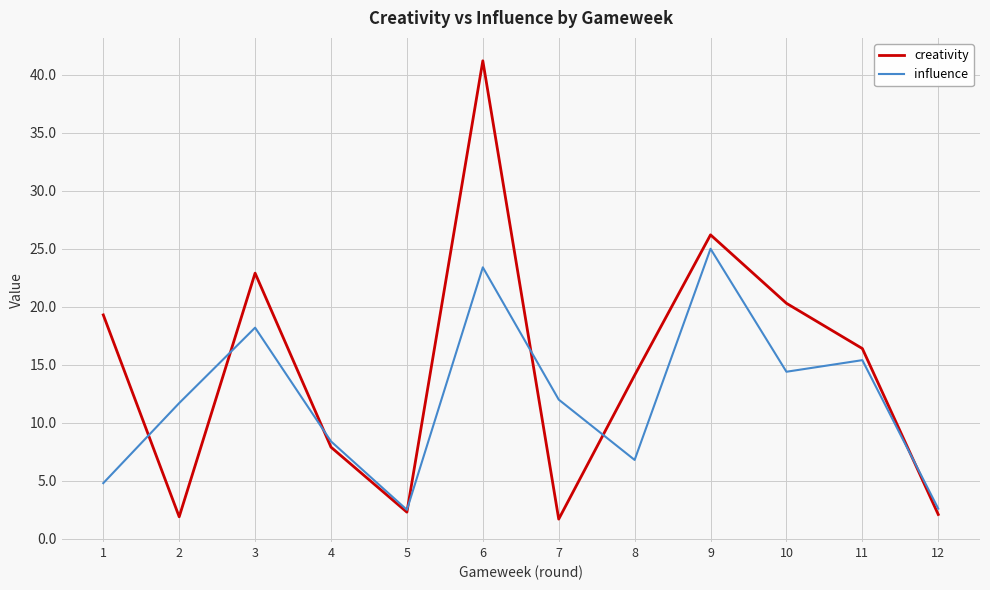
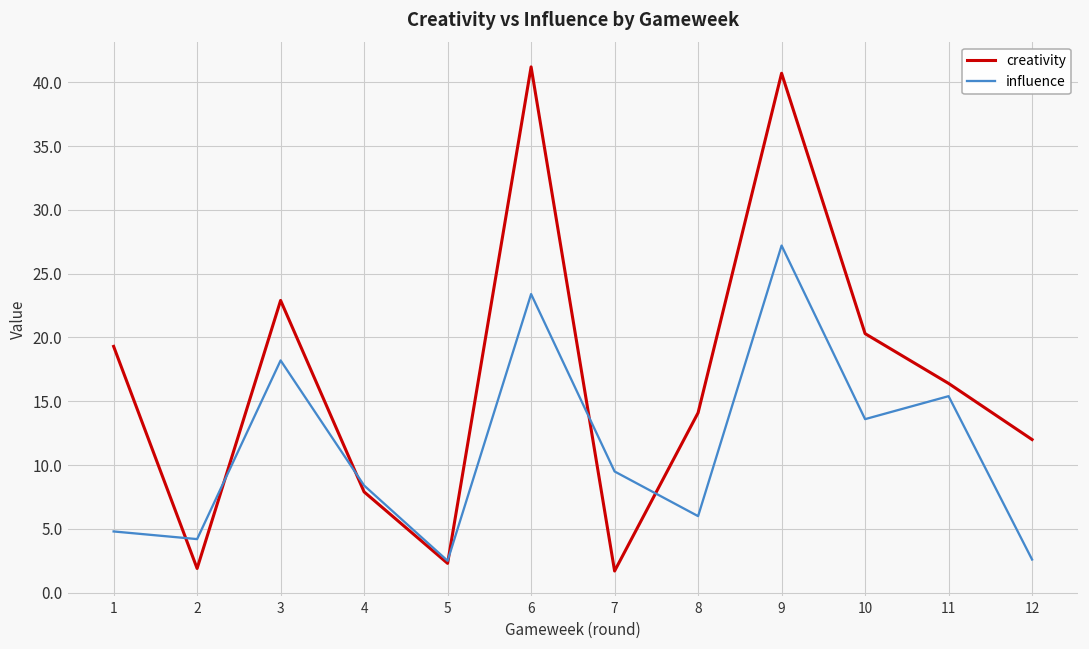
  {
    "creativity": {
      "1": 19.3,
      "2": 1.9,
      "3": 22.9,
      "4": 7.9,
      "6": 41.2,
      "7": 1.7,
      "8": 14.1,
-     "9": 26.2,
+     "9": 40.7,
      "10": 20.3,
      "11": 16.4,
-     "12": 2.1
+     "12": 12.0
    },
    "influence": {
      "1": 4.8,
-     "2": 11.7,
+     "2": 4.2,
      "3": 18.2,
      "4": 8.4,
      "6": 23.4,
-     "7": 12.0,
-     "8": 6.8,
-     "9": 25.0,
-     "10": 14.4,
+     "7": 9.5,
+     "8": 6.0,
+     "9": 27.2,
+     "10": 13.6,
      "11": 15.4,
      "12": 2.6
    }
  }
